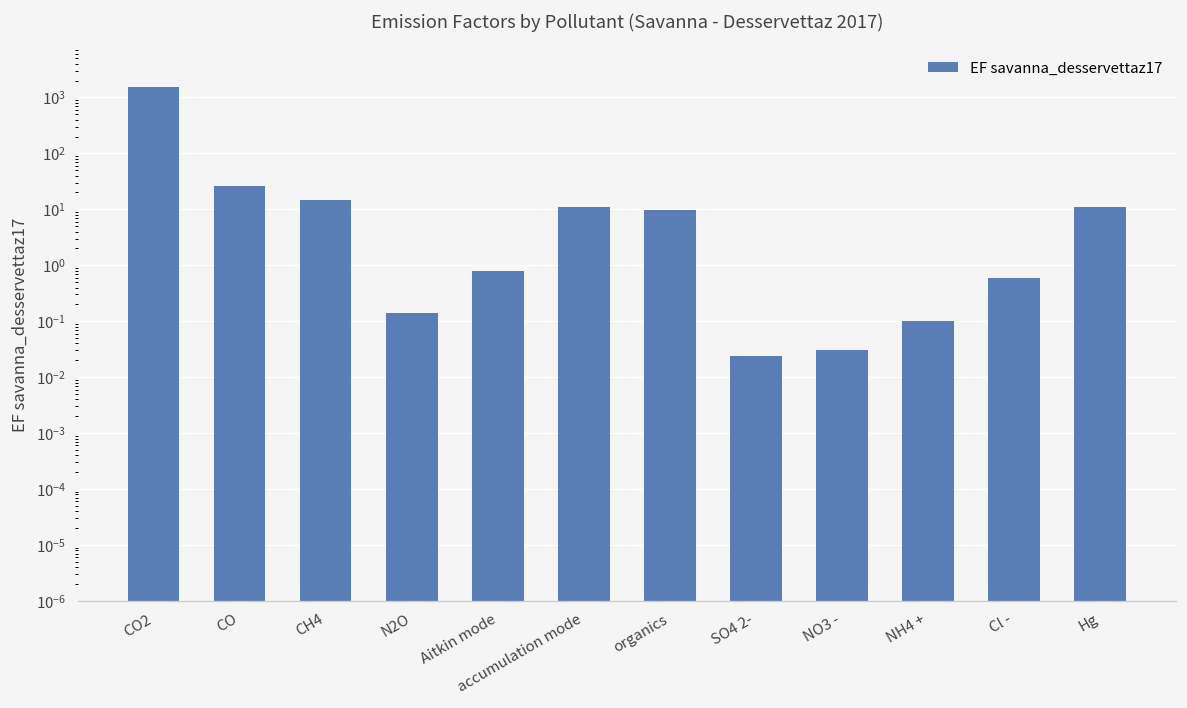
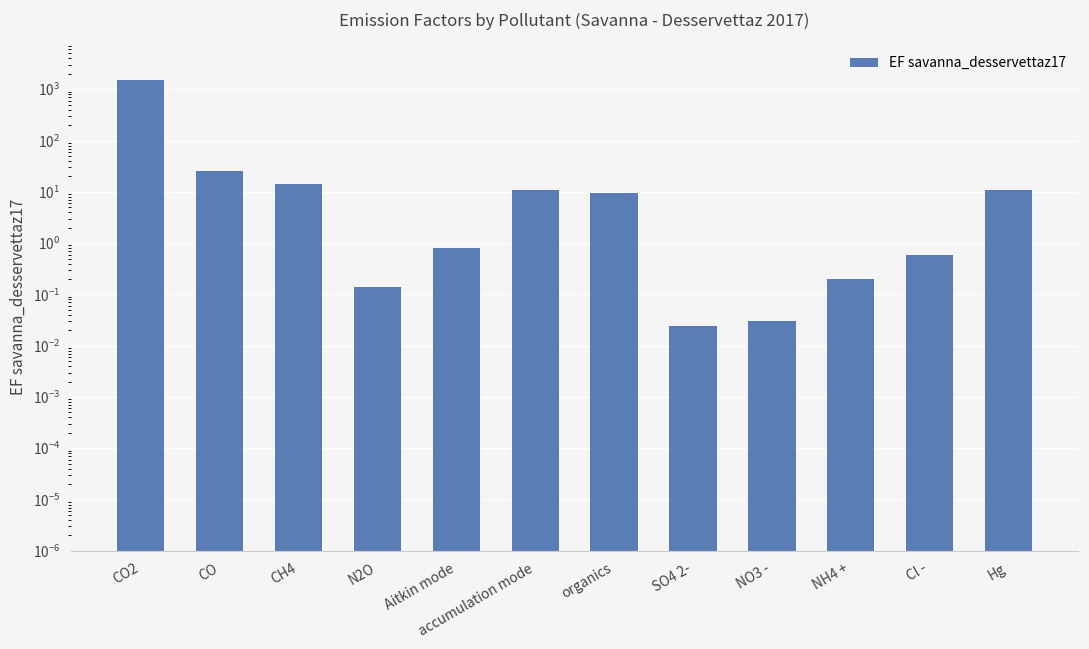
  {
    "CO2": 1500,
    "CO": 30,
    "CH4": 15,
    "N2O": 0.14,
    "Aitkin mode": 0.8,
    "accumulation mode": 11,
    "organics": 10,
    "SO4 2-": 0.02,
    "NO3 -": 0.03,
-   "NH4 +": 0.1,
+   "NH4 +": 0.2,
    "Cl -": 0.6,
    "Hg": 11
  }
